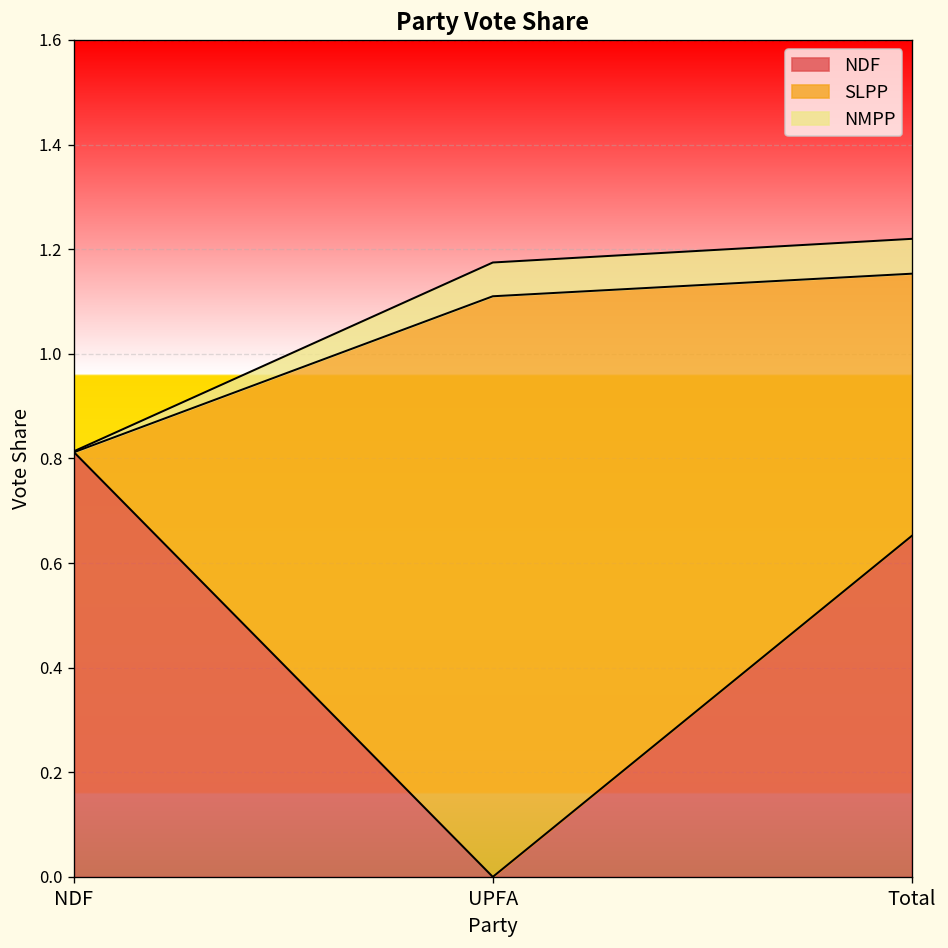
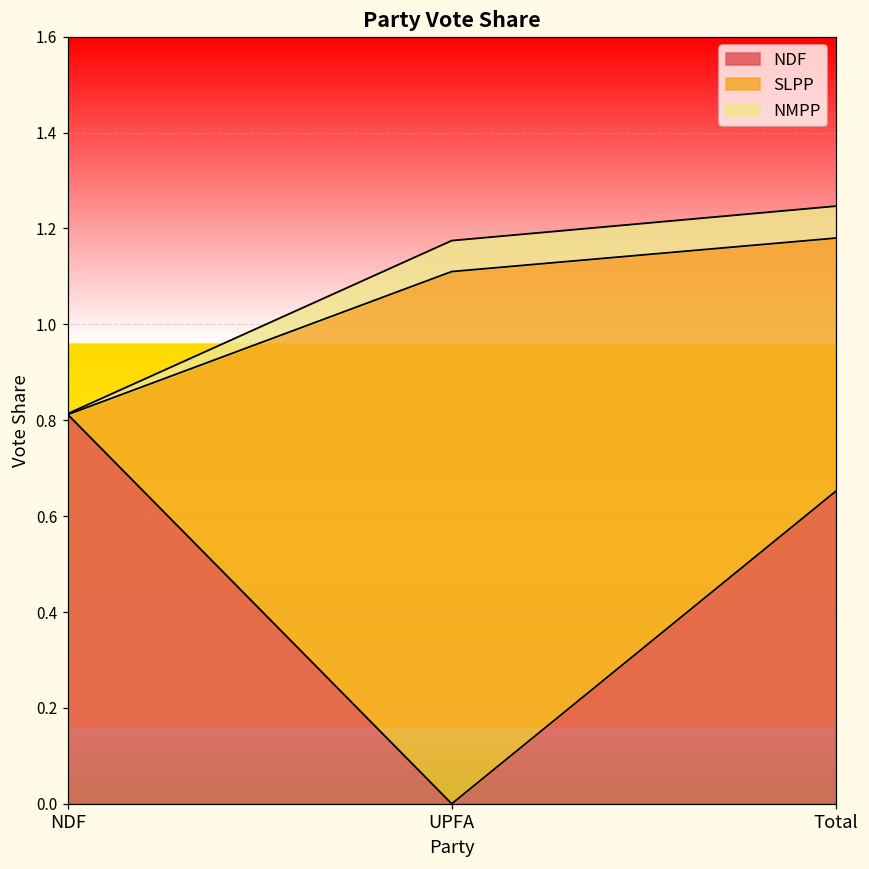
  {
    "NDF": {
      "UPFA": 0.00,
      "Total": 0.65
    },
    "SLPP": {
      "UPFA": 1.11,
-     "Total": 0.50
+     "Total": 0.53
    },
    "NMPP": {
      "UPFA": 0.06,
      "Total": 0.07
    }
  }
